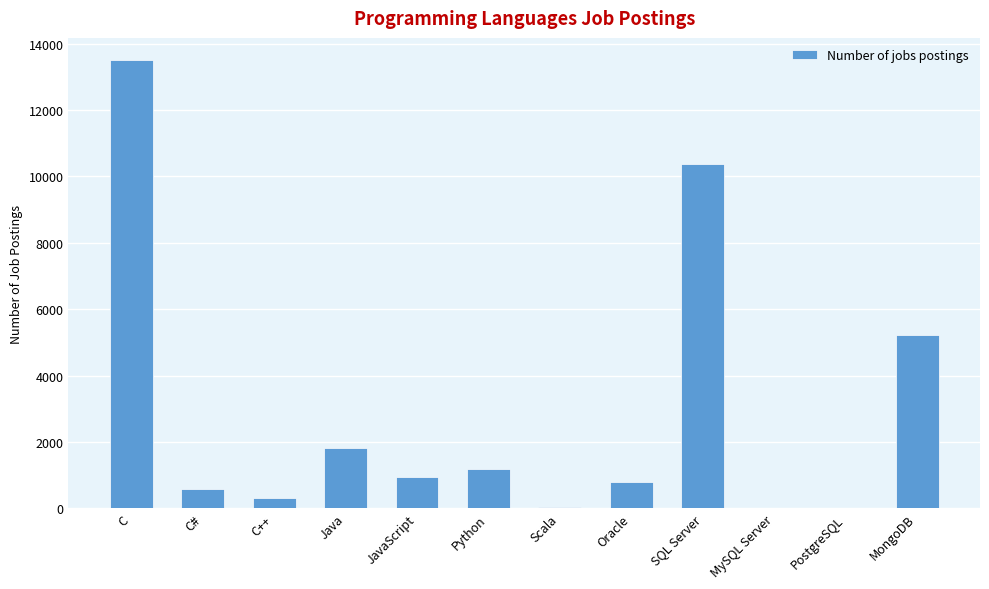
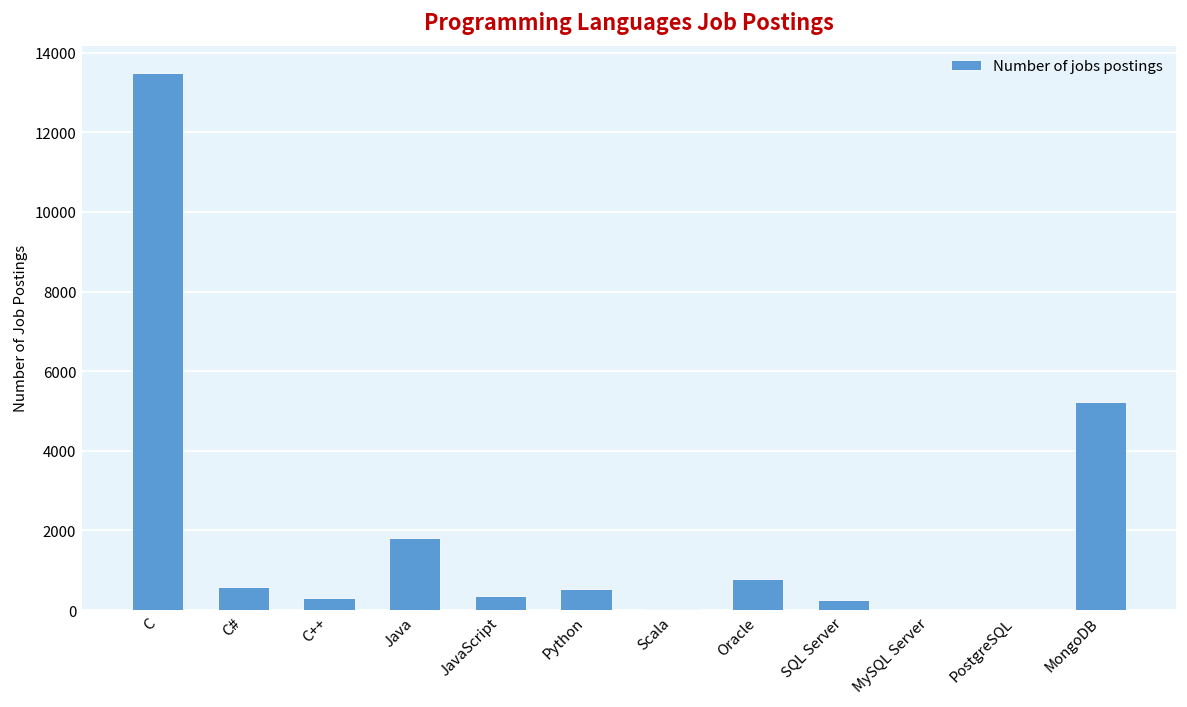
  {
    "C": 13500,
    "C#": 600,
    "C++": 300,
    "Java": 1800,
-   "JavaScript": 900,
-   "Python": 1200,
+   "JavaScript": 400,
+   "Python": 500,
    "Oracle": 800,
-   "SQL Server": 10400,
+   "SQL Server": 300,
    "MySQL Server": 0,
    "MongoDB": 5200
  }
